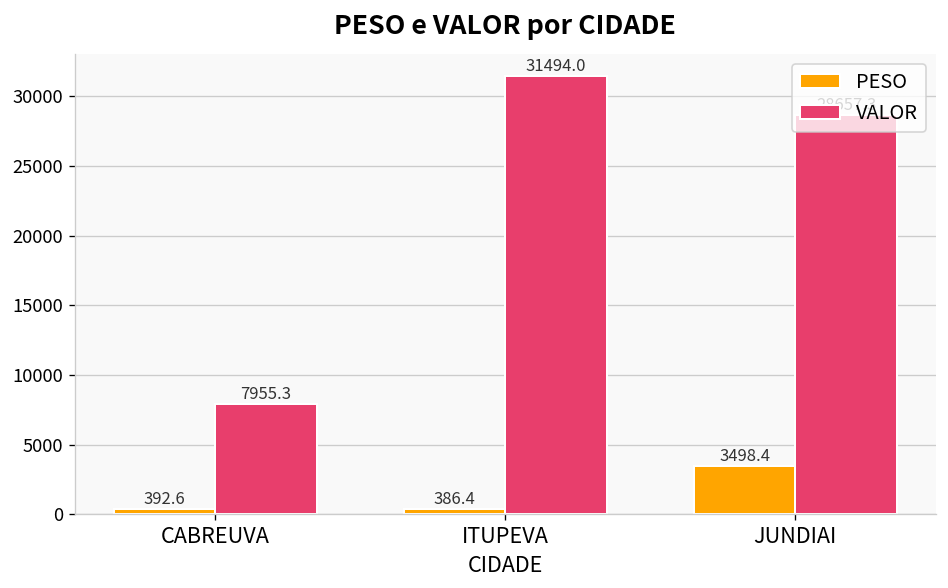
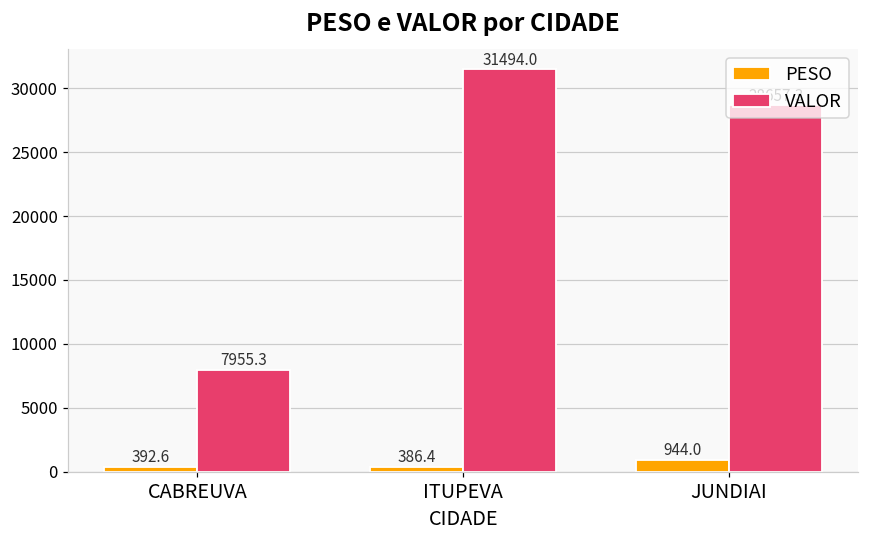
  {
    "PESO": {
      "CABREUVA": 392.6,
      "ITUPEVA": 386.4,
-     "JUNDIAI": 3498.4
+     "JUNDIAI": 944.0
    },
    "VALOR": {
      "CABREUVA": 7955.3,
      "ITUPEVA": 31494.0
    }
  }
